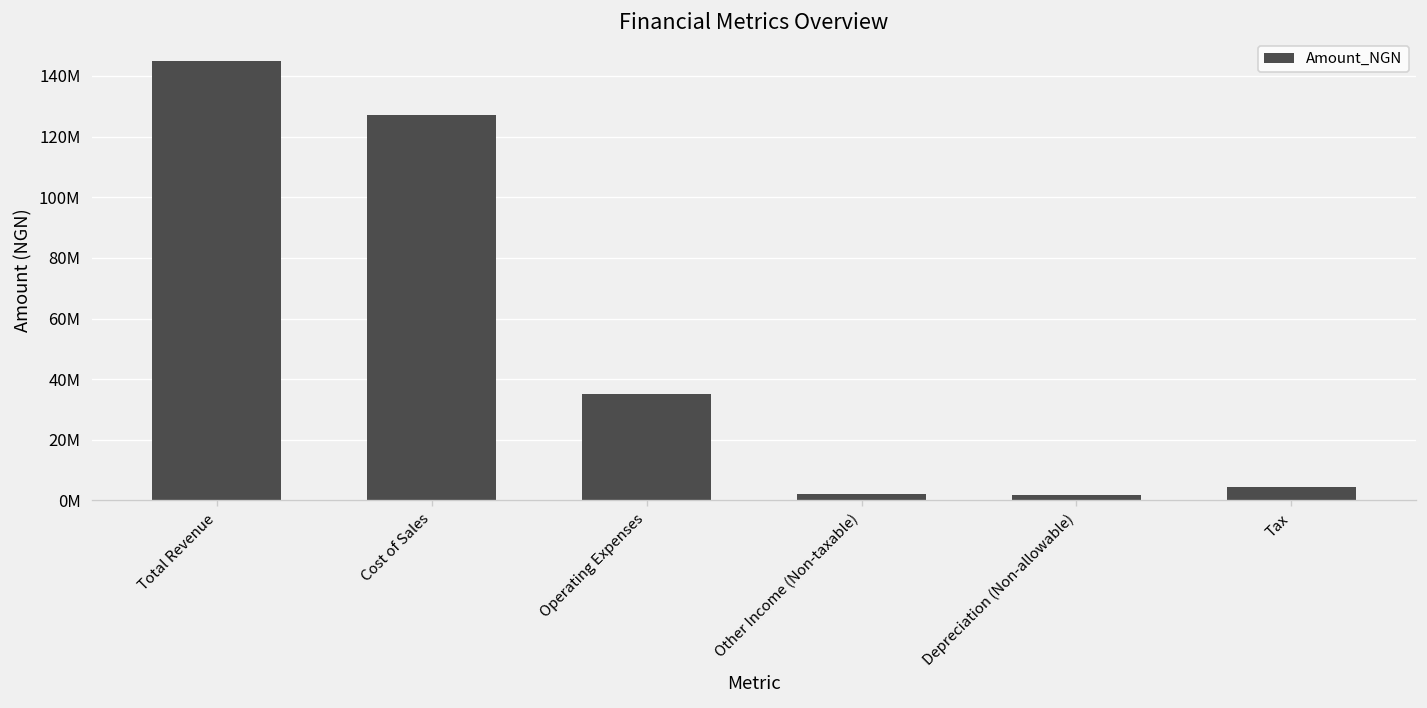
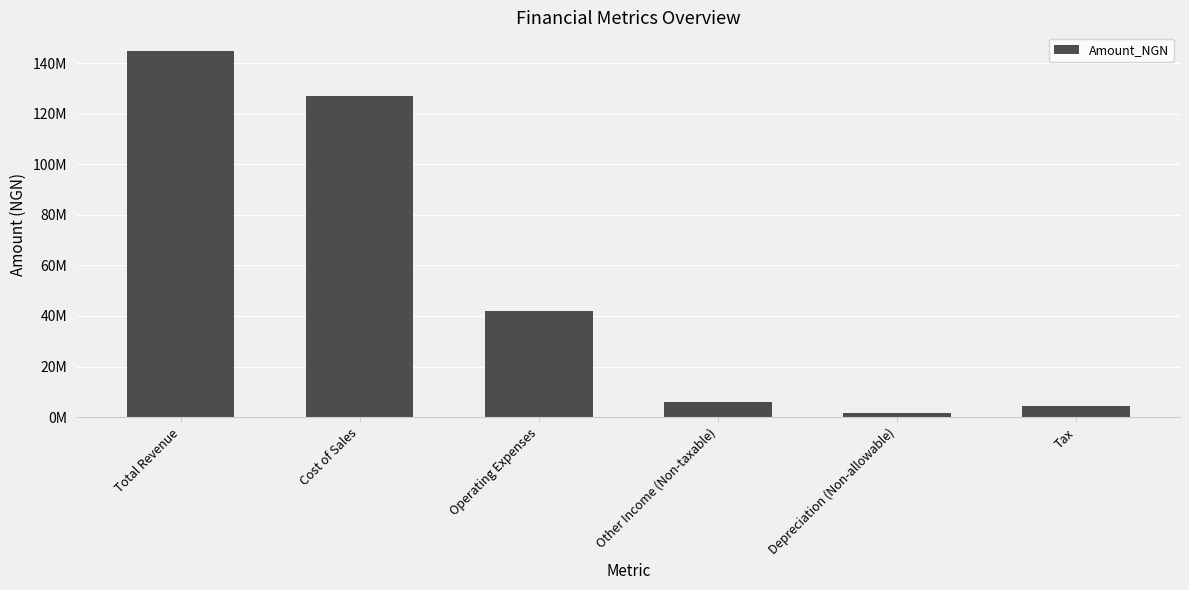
  {
    "Total Revenue": 145000000,
    "Cost of Sales": 127000000,
-   "Operating Expenses": 35000000,
-   "Other Income (Non-taxable)": 2000000,
+   "Operating Expenses": 42000000,
+   "Other Income (Non-taxable)": 6000000,
    "Depreciation (Non-allowable)": 2000000,
    "Tax": 5000000
  }
